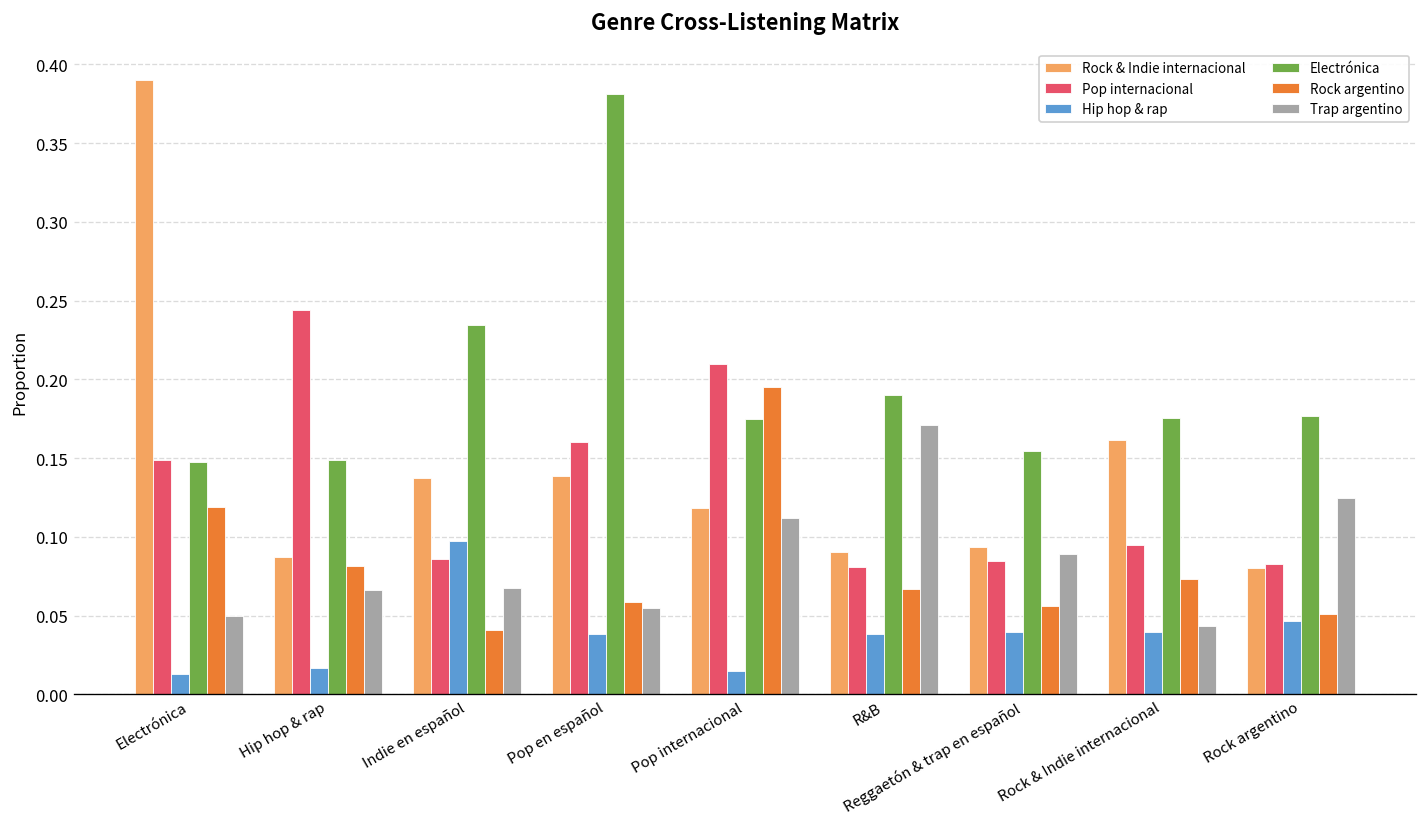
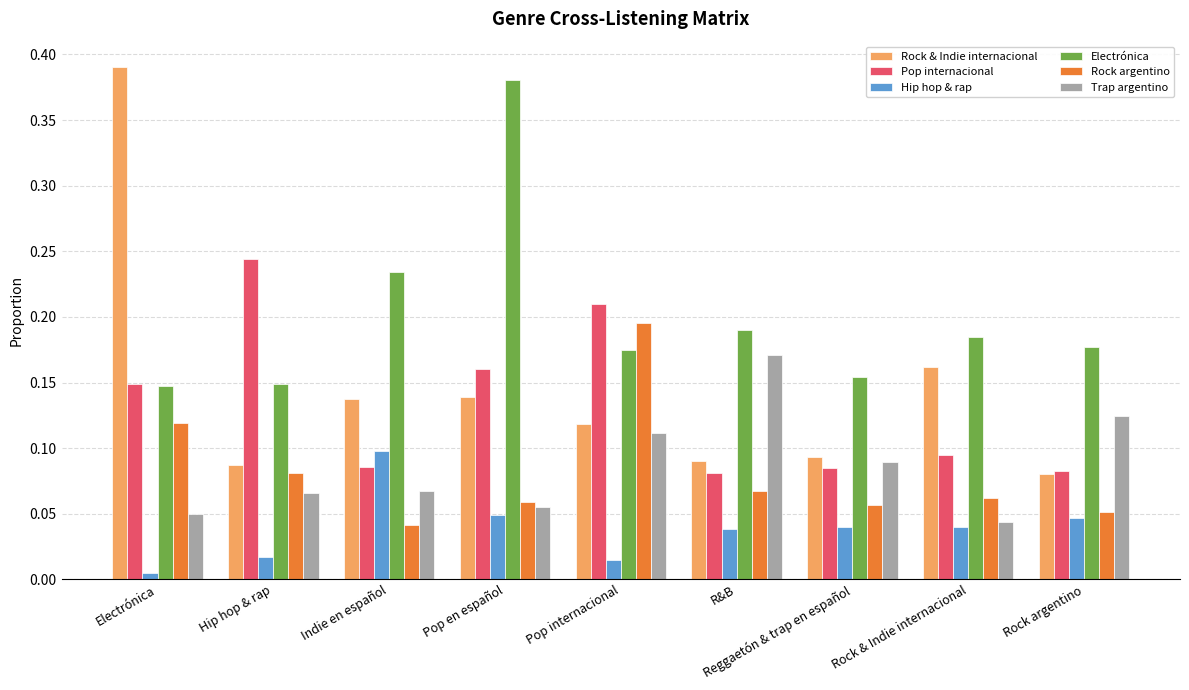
  {
    "Rock & Indie internacional": {
      "Electrónica": 0.390,
      "Hip hop & rap": 0.087,
      "Indie en español": 0.138,
      "Pop en español": 0.139,
      "Pop internacional": 0.118,
      "R&B": 0.090,
      "Reggaetón & trap en español": 0.094,
      "Rock & Indie internacional": 0.162,
      "Rock argentino": 0.080
    },
    "Pop internacional": {
      "Electrónica": 0.149,
      "Hip hop & rap": 0.244,
      "Indie en español": 0.086,
      "Pop en español": 0.160,
      "Pop internacional": 0.210,
      "R&B": 0.081,
      "Reggaetón & trap en español": 0.085,
      "Rock & Indie internacional": 0.095,
      "Rock argentino": 0.083
    },
    "Hip hop & rap": {
-     "Electrónica": 0.013,
+     "Electrónica": 0.005,
      "Hip hop & rap": 0.017,
      "Indie en español": 0.098,
-     "Pop en español": 0.039,
+     "Pop en español": 0.049,
      "Pop internacional": 0.015,
      "R&B": 0.039,
      "Reggaetón & trap en español": 0.040,
      "Rock & Indie internacional": 0.040,
      "Rock argentino": 0.047
    },
    "Electrónica": {
      "Electrónica": 0.147,
      "Hip hop & rap": 0.149,
      "Indie en español": 0.234,
      "Pop en español": 0.381,
      "Pop internacional": 0.175,
      "R&B": 0.190,
      "Reggaetón & trap en español": 0.154,
-     "Rock & Indie internacional": 0.176,
+     "Rock & Indie internacional": 0.185,
      "Rock argentino": 0.177
    },
    "Rock argentino": {
      "Electrónica": 0.119,
      "Hip hop & rap": 0.081,
      "Indie en español": 0.041,
      "Pop en español": 0.059,
      "Pop internacional": 0.195,
      "R&B": 0.067,
      "Reggaetón & trap en español": 0.056,
-     "Rock & Indie internacional": 0.073,
+     "Rock & Indie internacional": 0.062,
      "Rock argentino": 0.051
    },
    "Trap argentino": {
      "Electrónica": 0.050,
      "Hip hop & rap": 0.066,
      "Indie en español": 0.068,
      "Pop en español": 0.055,
      "Pop internacional": 0.112,
      "R&B": 0.171,
      "Reggaetón & trap en español": 0.089,
      "Rock & Indie internacional": 0.044,
      "Rock argentino": 0.125
    }
  }
